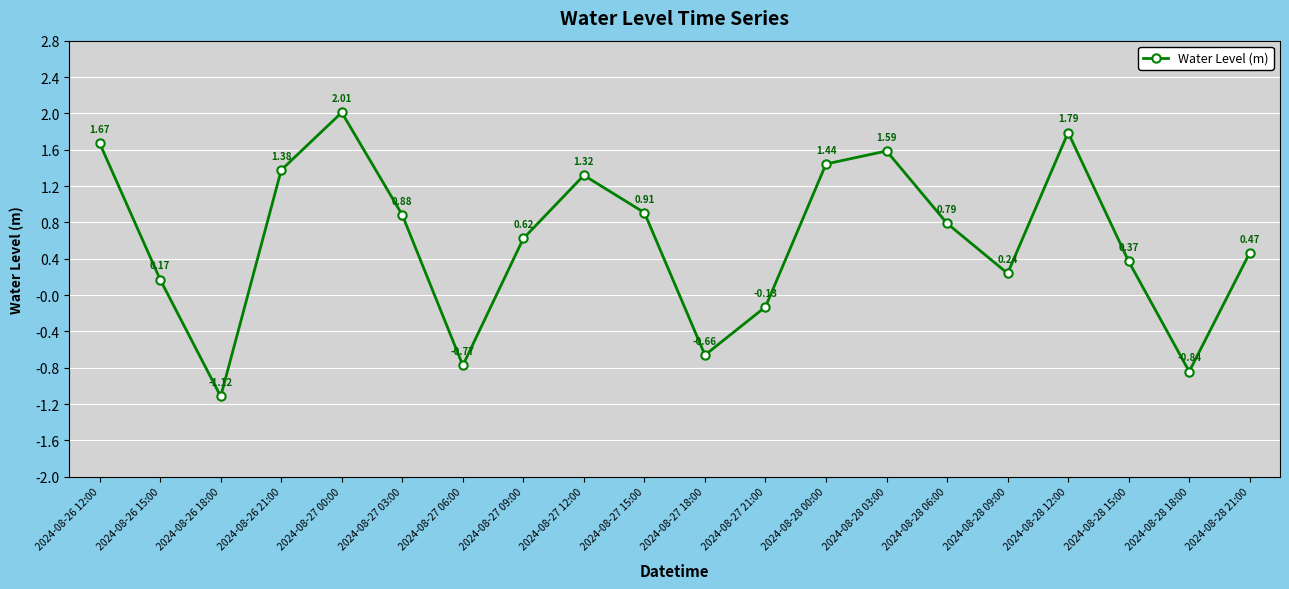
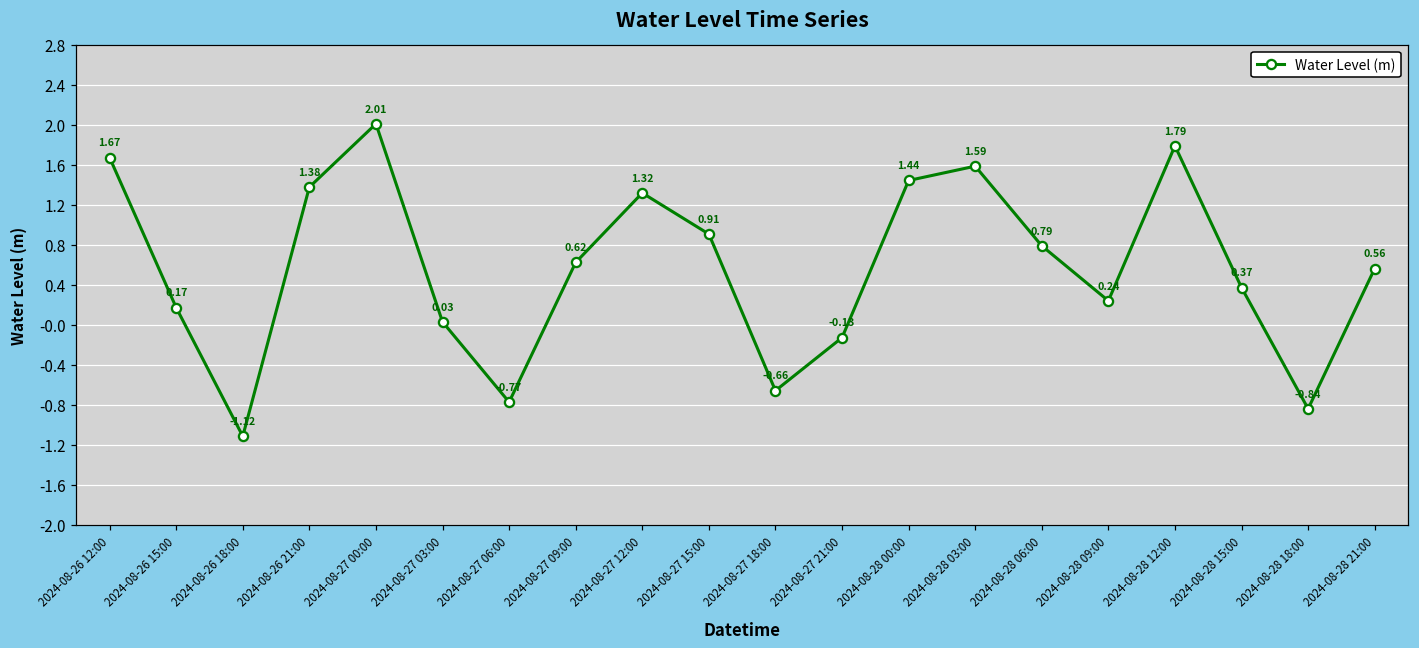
  {
    "2024-08-26 12:00": 1.67,
    "2024-08-26 15:00": 0.17,
    "2024-08-26 18:00": -1.12,
    "2024-08-26 21:00": 1.38,
    "2024-08-27 00:00": 2.01,
-   "2024-08-27 03:00": 0.88,
+   "2024-08-27 03:00": 0.03,
    "2024-08-27 06:00": -0.77,
    "2024-08-27 09:00": 0.62,
    "2024-08-27 12:00": 1.32,
    "2024-08-27 15:00": 0.91,
    "2024-08-27 18:00": -0.66,
    "2024-08-27 21:00": -0.13,
    "2024-08-28 00:00": 1.44,
    "2024-08-28 03:00": 1.59,
    "2024-08-28 06:00": 0.79,
    "2024-08-28 09:00": 0.24,
    "2024-08-28 12:00": 1.79,
    "2024-08-28 15:00": 0.37,
    "2024-08-28 18:00": -0.84,
-   "2024-08-28 21:00": 0.47
+   "2024-08-28 21:00": 0.56
  }
